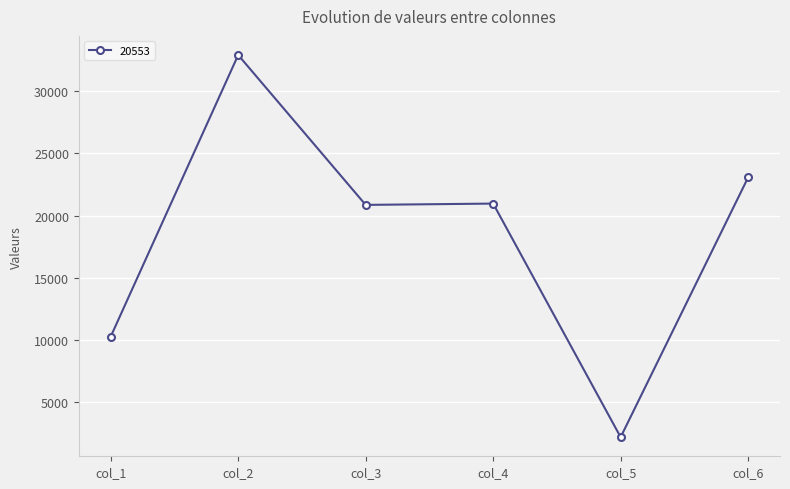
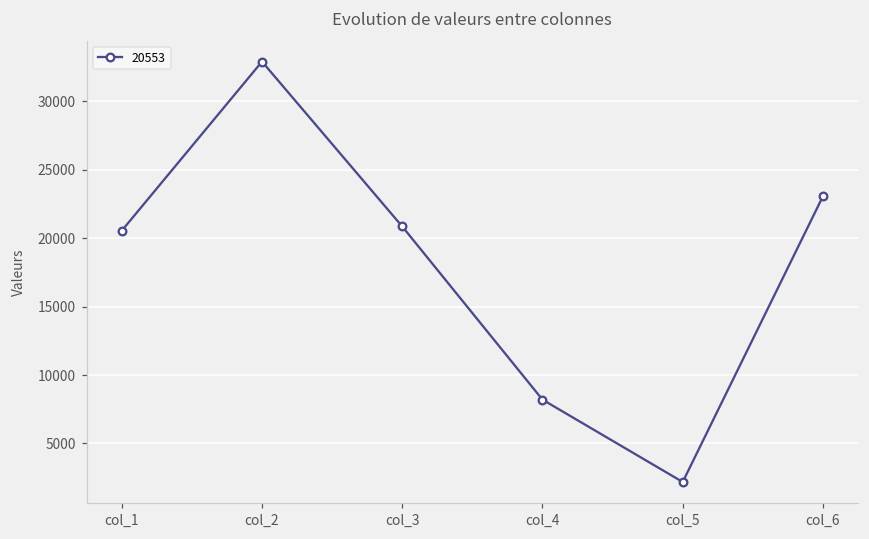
  {
-   "col_1": 10300,
+   "col_1": 20600,
    "col_2": 32900,
    "col_3": 20900,
-   "col_4": 21000,
+   "col_4": 8200,
    "col_5": 2200,
    "col_6": 23100
  }
